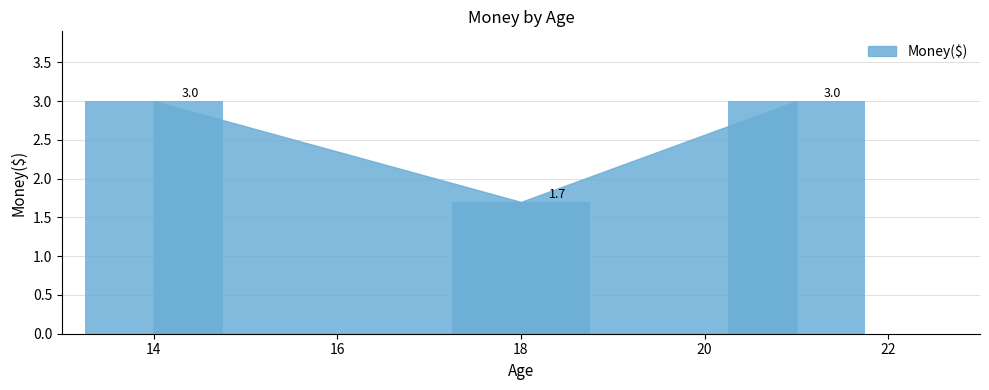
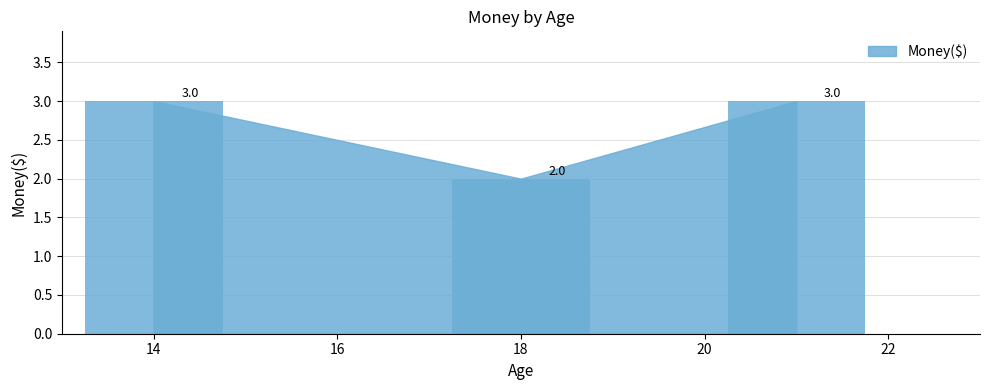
  {
-   "18": 1.7
+   "18": 2.0
  }
